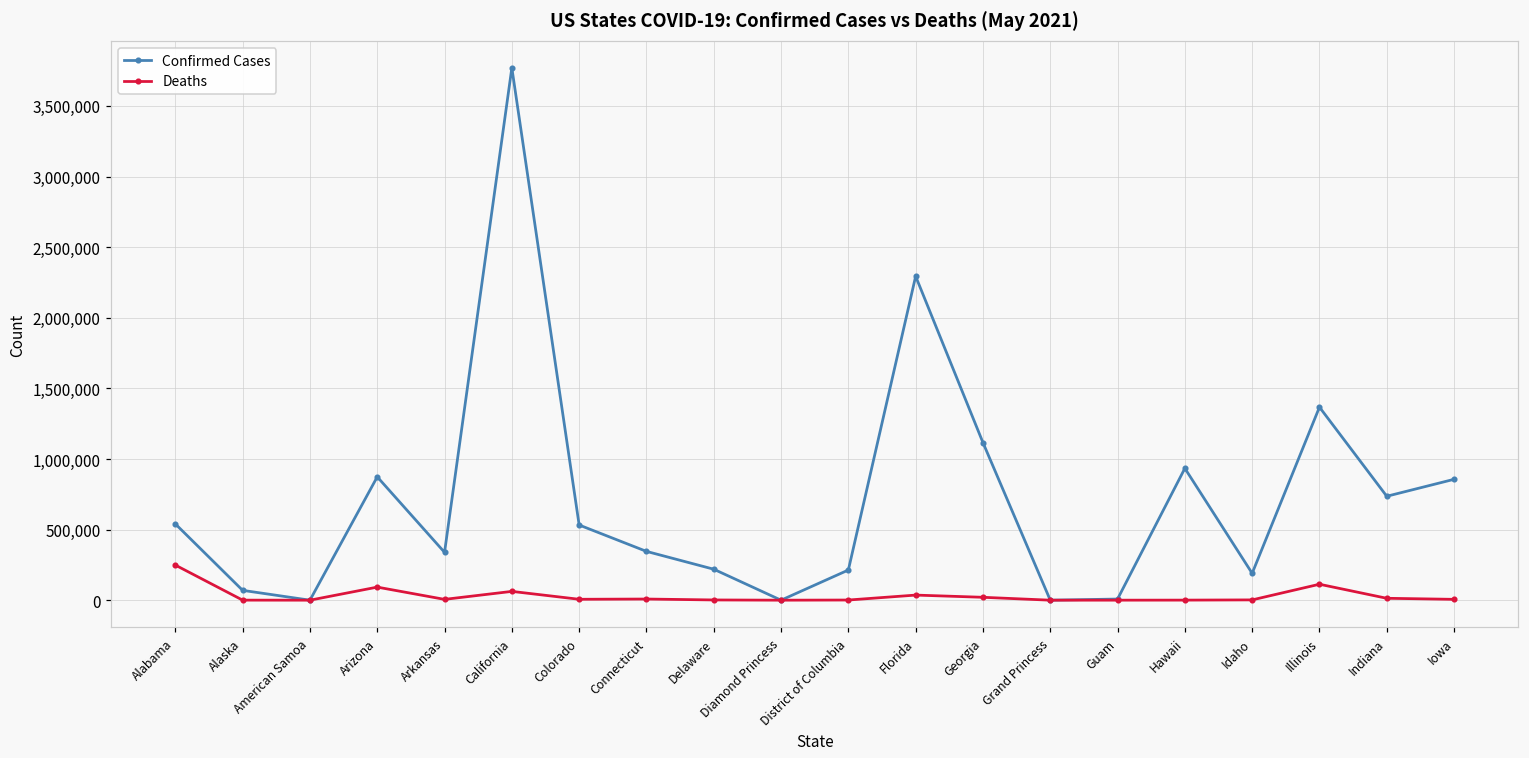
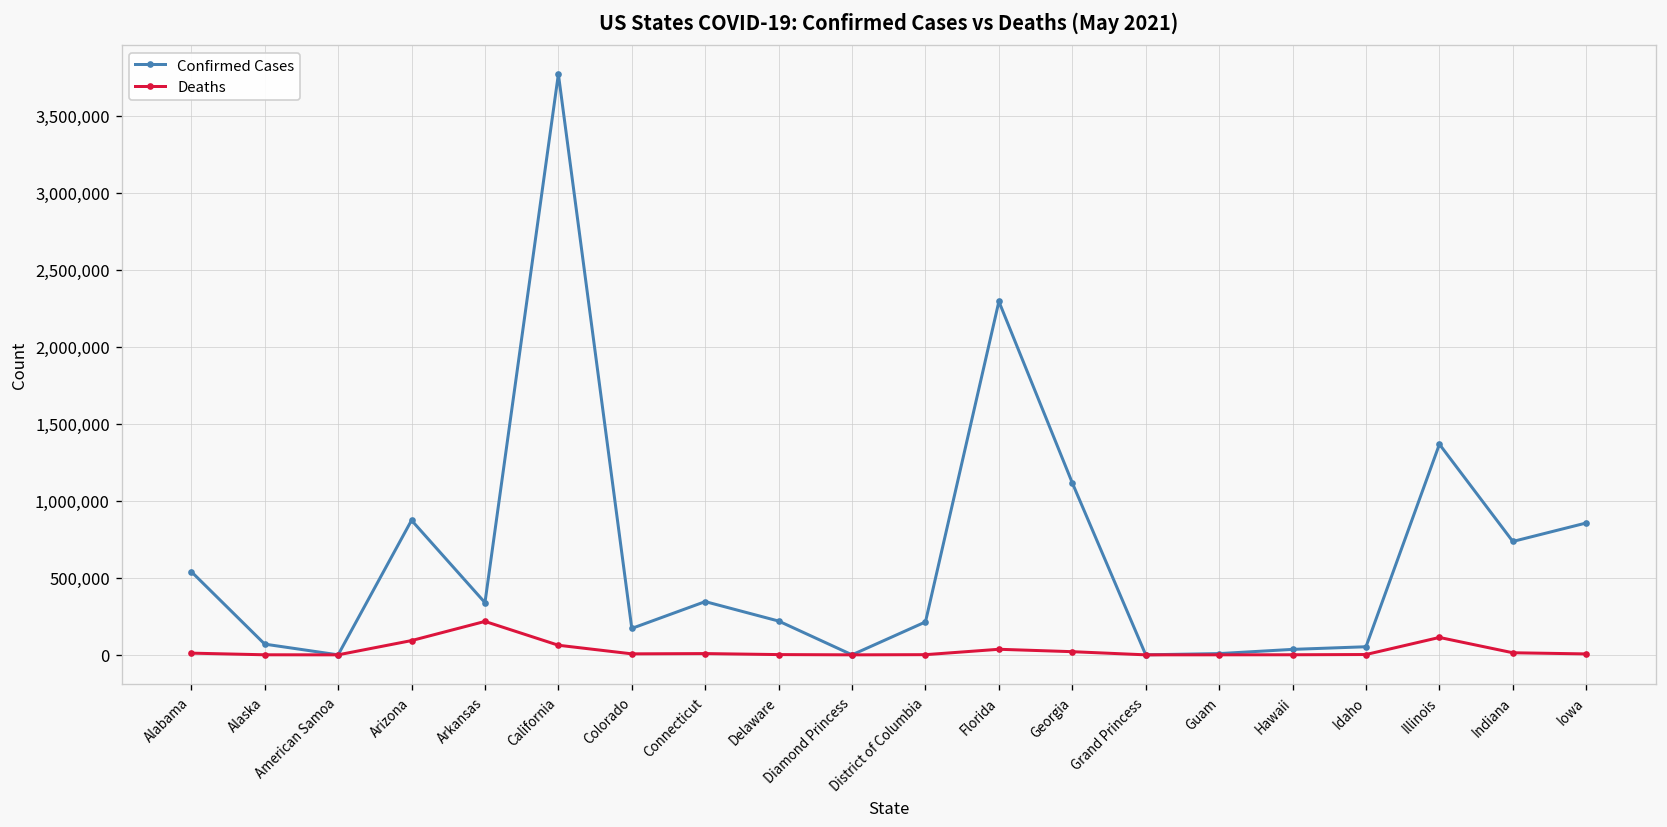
  {
    "Confirmed Cases": {
      "Alabama": "540,000",
      "Alaska": "70,000",
      "Arizona": "870,000",
      "Arkansas": "340,000",
      "California": "3,770,000",
-     "Colorado": "530,000",
+     "Colorado": "170,000",
      "Connecticut": "350,000",
      "Delaware": "220,000",
      "District of Columbia": "210,000",
      "Florida": "2,290,000",
      "Georgia": "1,120,000",
-     "Hawaii": "930,000",
-     "Idaho": "190,000",
+     "Hawaii": "40,000",
+     "Idaho": "50,000",
      "Illinois": "1,370,000",
      "Indiana": "740,000",
      "Iowa": "860,000"
    },
    "Deaths": {
-     "Alabama": "250,000",
+     "Alabama": "10,000",
      "Alaska": "0",
      "Arizona": "90,000",
-     "Arkansas": "10,000",
+     "Arkansas": "220,000",
      "California": "60,000",
      "Colorado": "10,000",
      "Connecticut": "10,000",
      "Delaware": "0",
      "District of Columbia": "0",
      "Florida": "40,000",
      "Georgia": "20,000",
      "Hawaii": "0",
      "Idaho": "0",
      "Illinois": "110,000",
      "Indiana": "10,000",
      "Iowa": "10,000"
    }
  }
